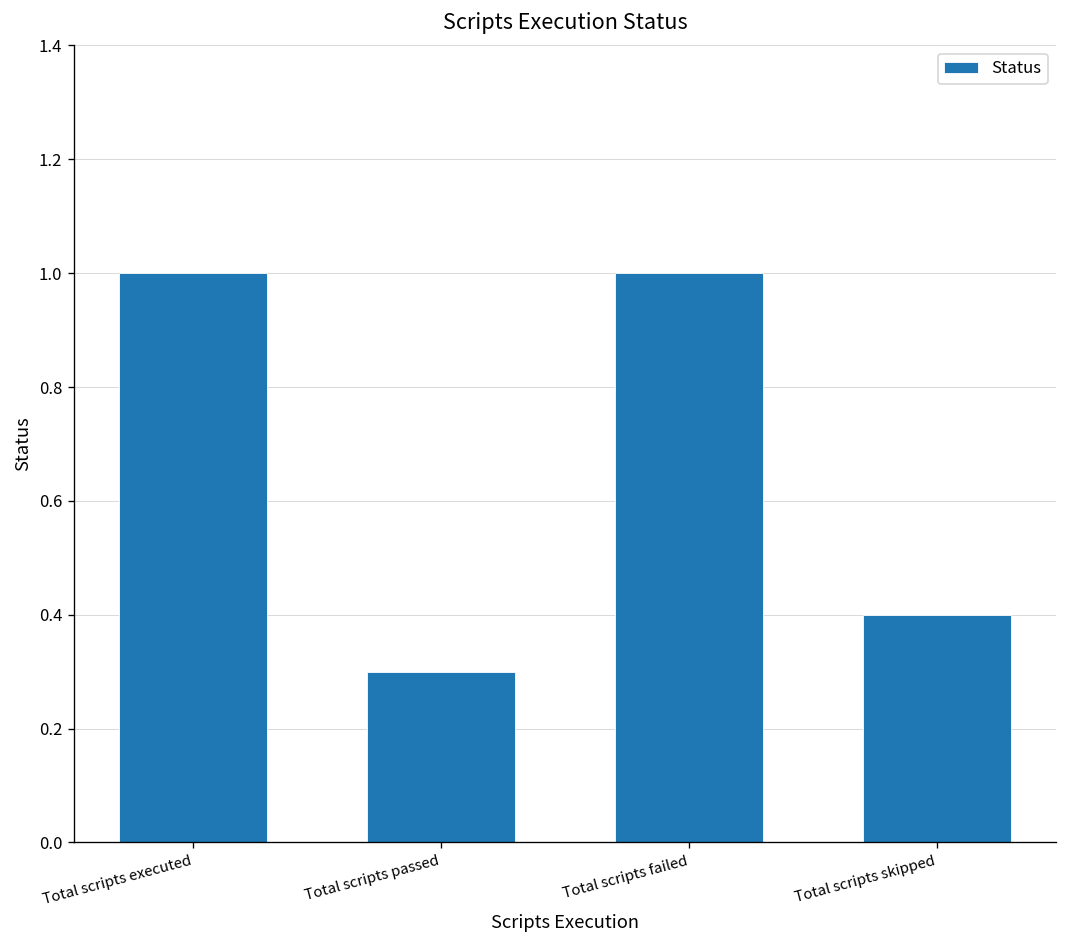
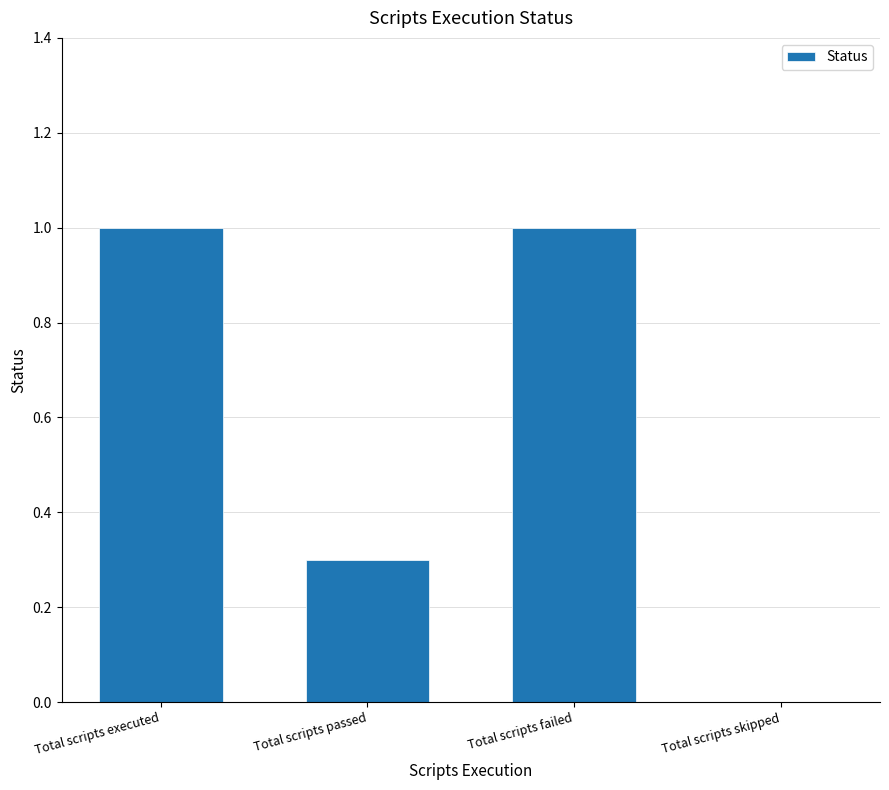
  {
    "Total scripts executed": 1.0,
    "Total scripts passed": 0.3,
    "Total scripts failed": 1.0,
-   "Total scripts skipped": 0.4
+   "Total scripts skipped": 0.0
  }
